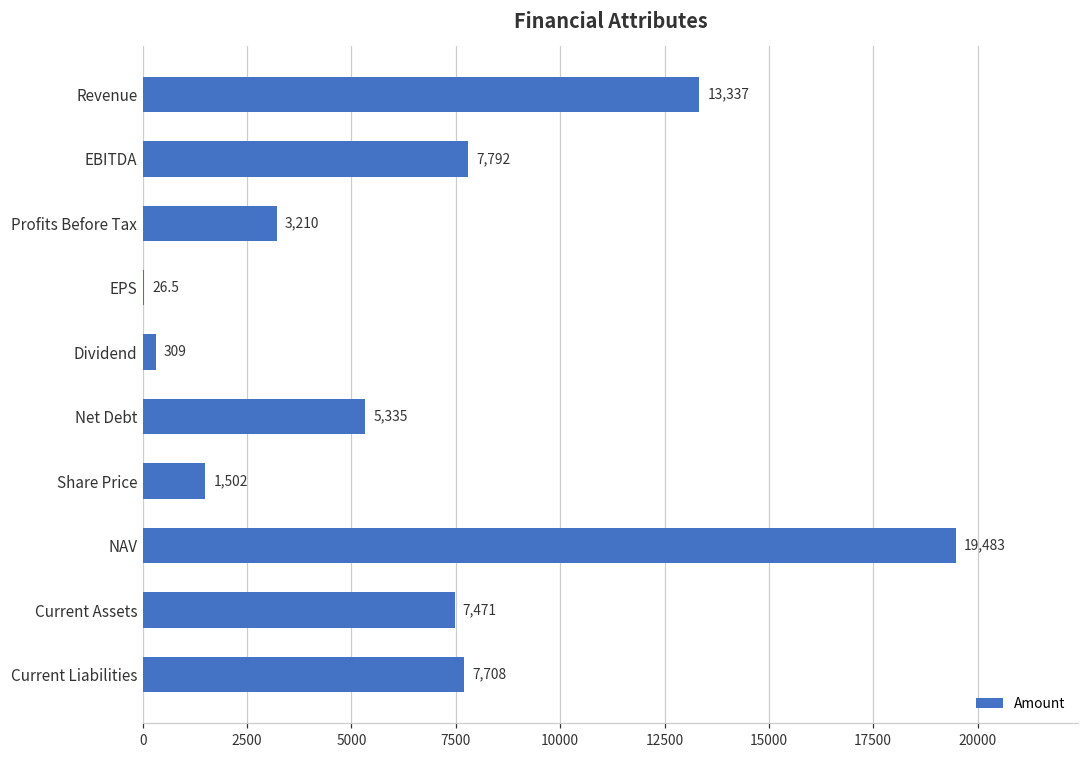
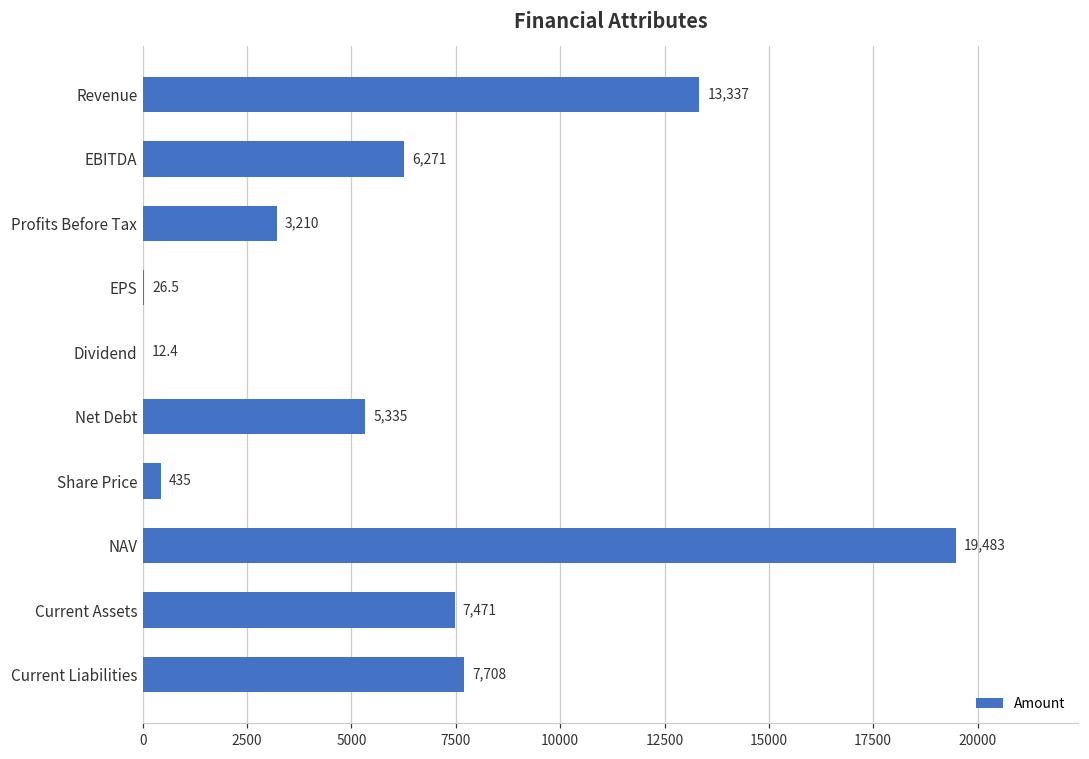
  {
    "Revenue": "13,337",
-   "EBITDA": "7,792",
+   "EBITDA": "6,271",
    "Profits Before Tax": "3,210",
    "EPS": "26.5",
-   "Dividend": "309",
+   "Dividend": "12.4",
    "Net Debt": "5,335",
-   "Share Price": "1,502",
+   "Share Price": "435",
    "NAV": "19,483",
    "Current Assets": "7,471",
    "Current Liabilities": "7,708"
  }
